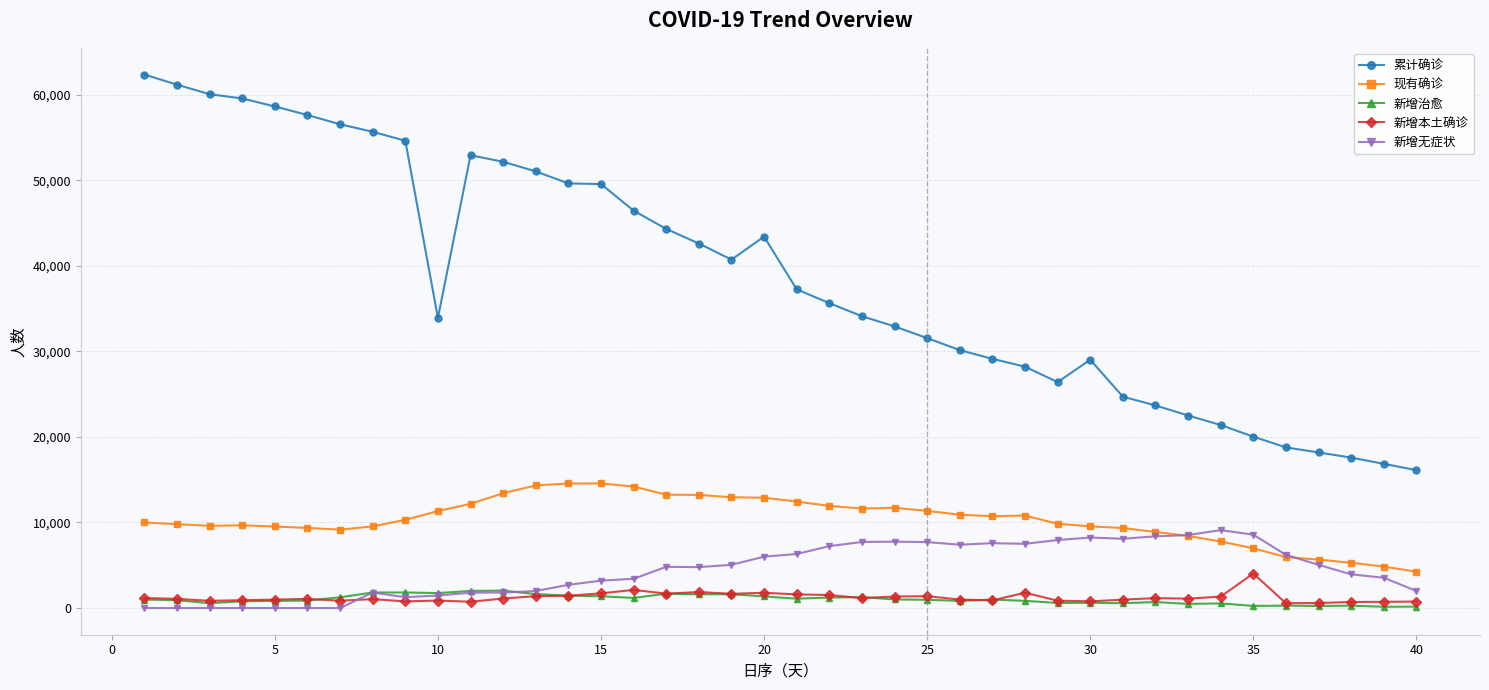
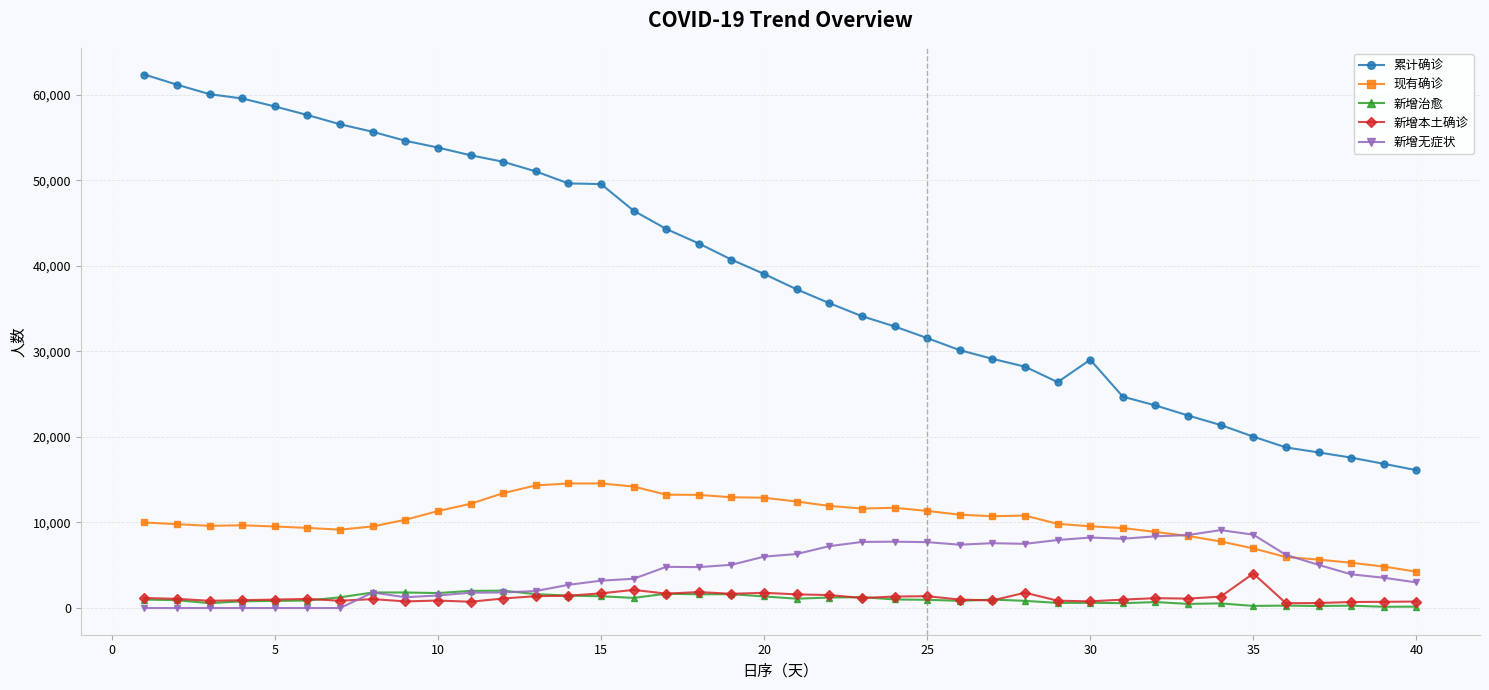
  {
    "累计确诊": {
      "5": "59,000",
-     "10": "34,000",
+     "10": "54,000",
      "15": "50,000",
-     "20": "43,000",
+     "20": "39,000",
      "25": "32,000",
      "30": "29,000",
      "35": "20,000",
      "40": "16,000"
    },
    "现有确诊": {
      "5": "10,000",
      "10": "11,000",
      "15": "15,000",
      "20": "13,000",
      "25": "11,000",
      "30": "10,000",
      "35": "7,000",
      "40": "4,000"
    },
    "新增治愈": {
      "15": "1,000",
      "20": "1,000",
      "25": "1,000",
      "35": "0",
      "40": "0"
    },
    "新增本土确诊": {
      "10": "1,000",
      "15": "2,000",
      "20": "2,000",
      "25": "1,000",
      "35": "4,000",
      "40": "1,000"
    },
    "新增无症状": {
      "5": "0",
      "15": "3,000",
      "20": "6,000",
      "25": "8,000",
      "30": "8,000",
      "35": "9,000",
-     "40": "2,000"
+     "40": "3,000"
    }
  }
